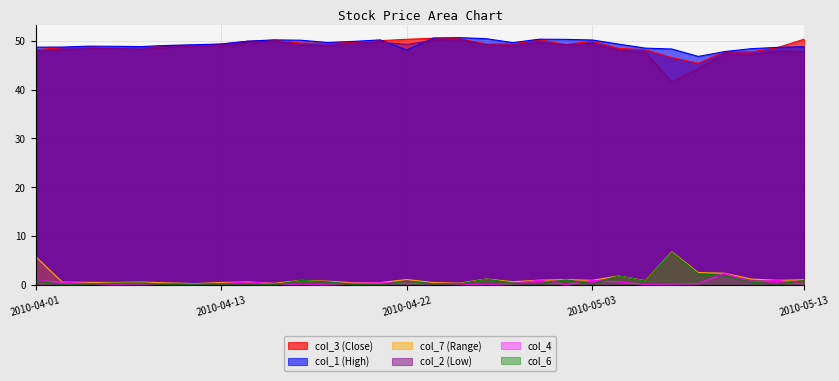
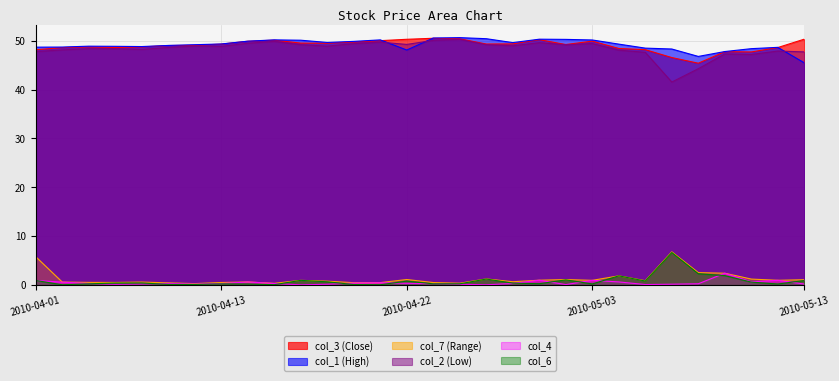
  {
    "col_3 (Close)": {
      "2010-04-22": 50,
      "2010-05-13": 50
    },
    "col_1 (High)": {
      "2010-04-01": 49,
      "2010-04-22": 48,
-     "2010-05-13": 49
+     "2010-05-13": 45
    },
    "col_7 (Range)": {
      "2010-04-01": 6
    },
    "col_2 (Low)": {
      "2010-04-22": 49,
      "2010-05-13": 48
    },
    "col_4": {
      "2010-05-13": 0
    },
    "col_6": {
      "2010-05-03": 0
    }
  }
